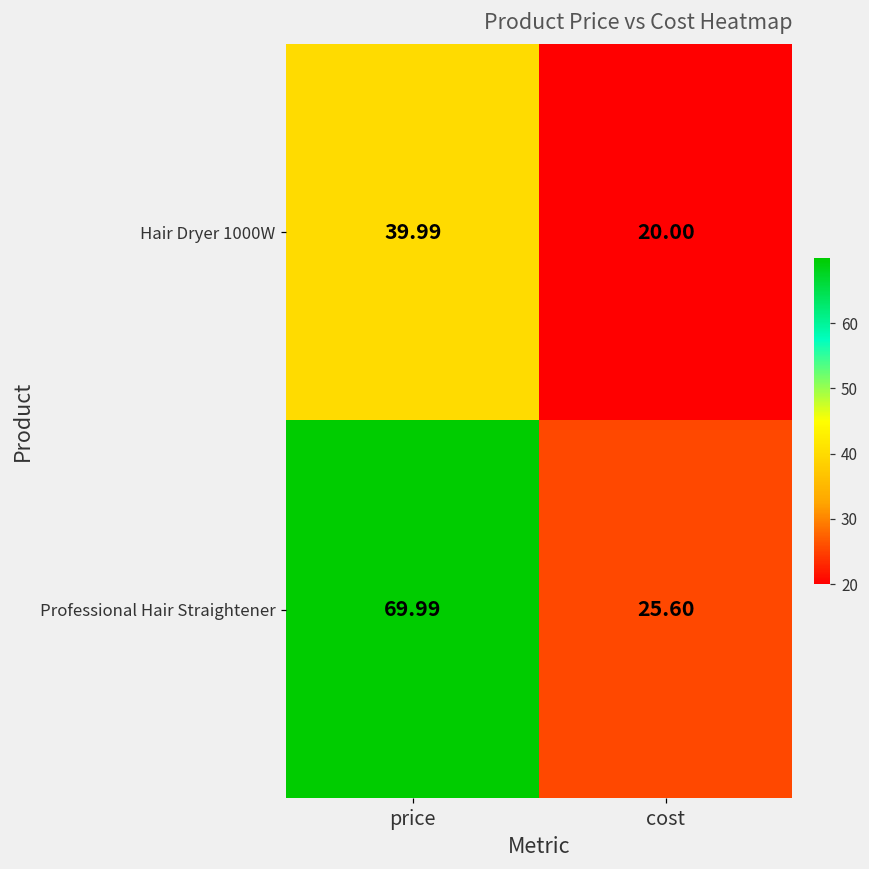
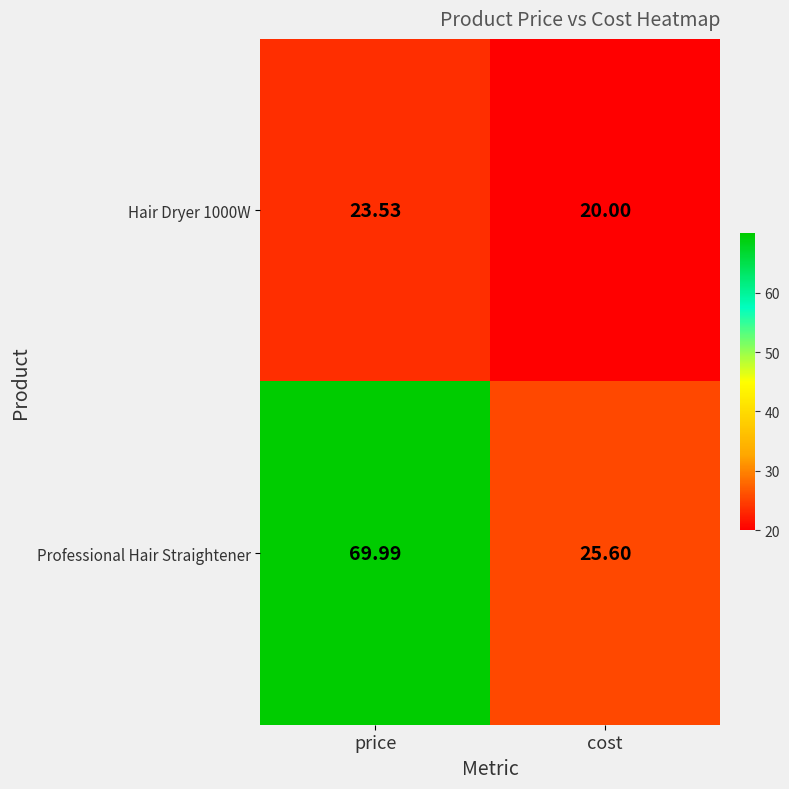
  {
    "Hair Dryer 1000W": {
-     "price": 39.99,
+     "price": 23.53,
      "cost": 20.00
    },
    "Professional Hair Straightener": {
      "price": 69.99,
      "cost": 25.60
    }
  }
